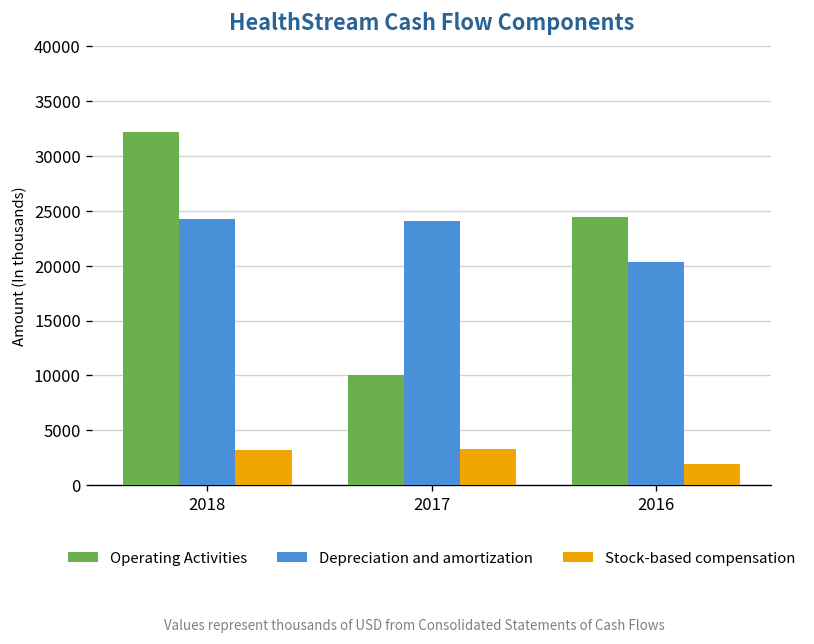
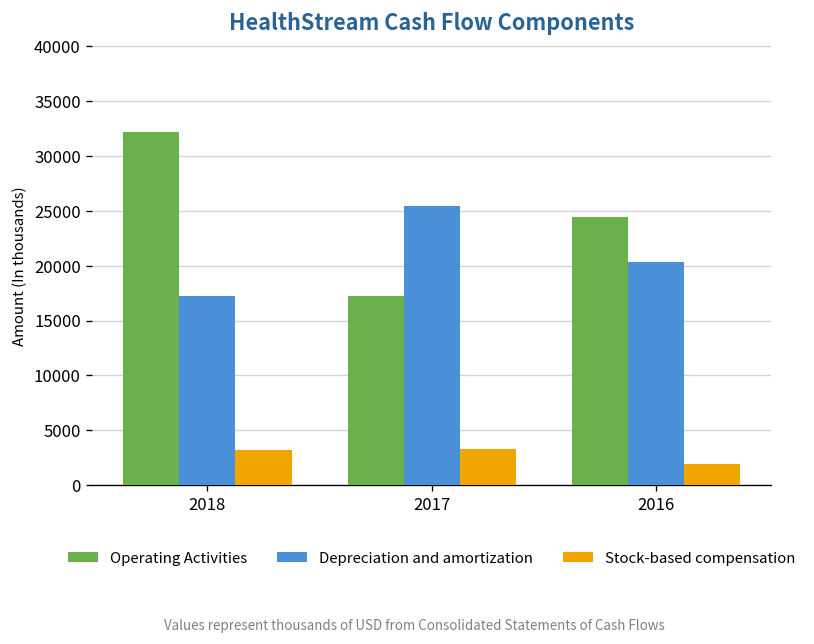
  {
    "Operating Activities": {
      "2018": 32000,
-     "2017": 10000,
+     "2017": 17000,
      "2016": 24000
    },
    "Depreciation and amortization": {
-     "2018": 24000,
-     "2017": 24000,
+     "2018": 17000,
+     "2017": 25000,
      "2016": 20000
    },
    "Stock-based compensation": {
      "2018": 3000,
      "2017": 3000,
      "2016": 2000
    }
  }
